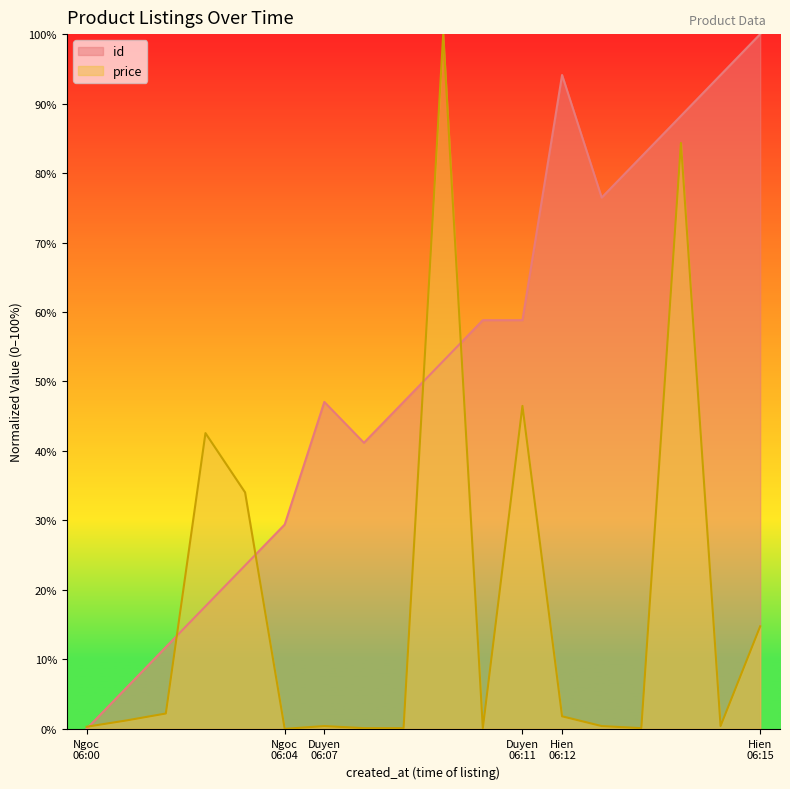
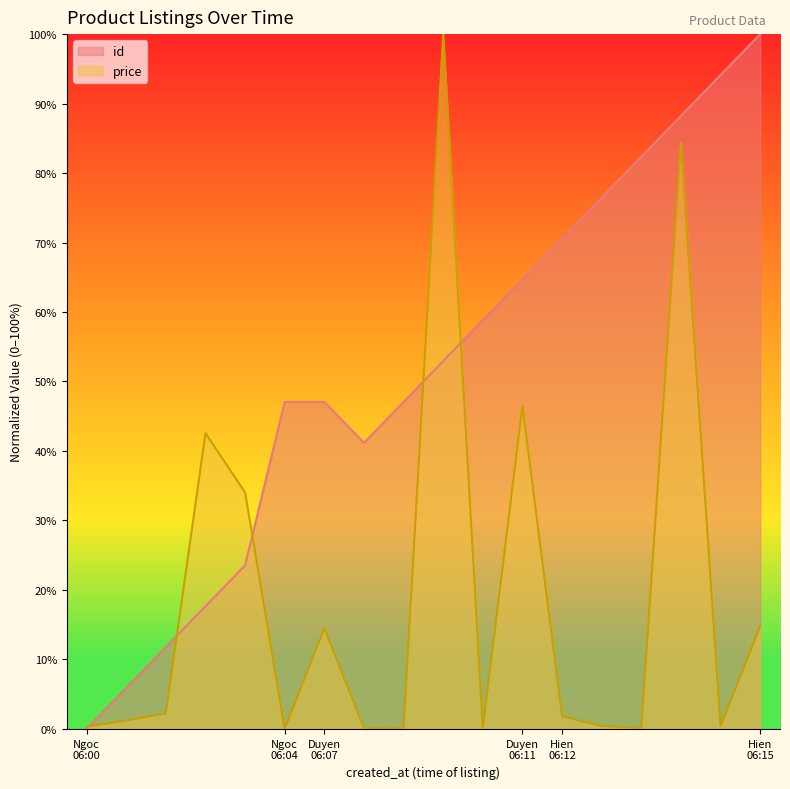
  {
    "id": {
-     "Ngoc 06:04": "29%",
+     "Ngoc 06:04": "47%",
      "Duyen 06:07": "47%",
-     "Duyen 06:11": "59%",
-     "Hien 06:12": "94%",
+     "Duyen 06:11": "65%",
+     "Hien 06:12": "71%",
      "Hien 06:15": "100%"
    },
    "price": {
      "Ngoc 06:04": "0%",
-     "Duyen 06:07": "0%",
+     "Duyen 06:07": "14%",
      "Duyen 06:11": "46%",
      "Hien 06:12": "2%",
      "Hien 06:15": "15%"
    }
  }
